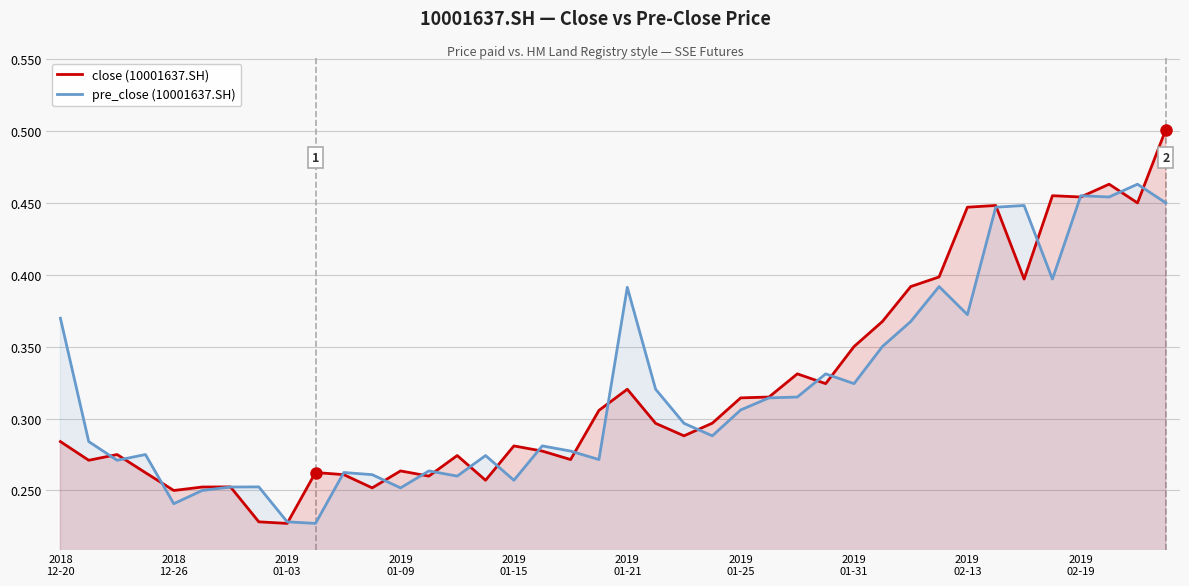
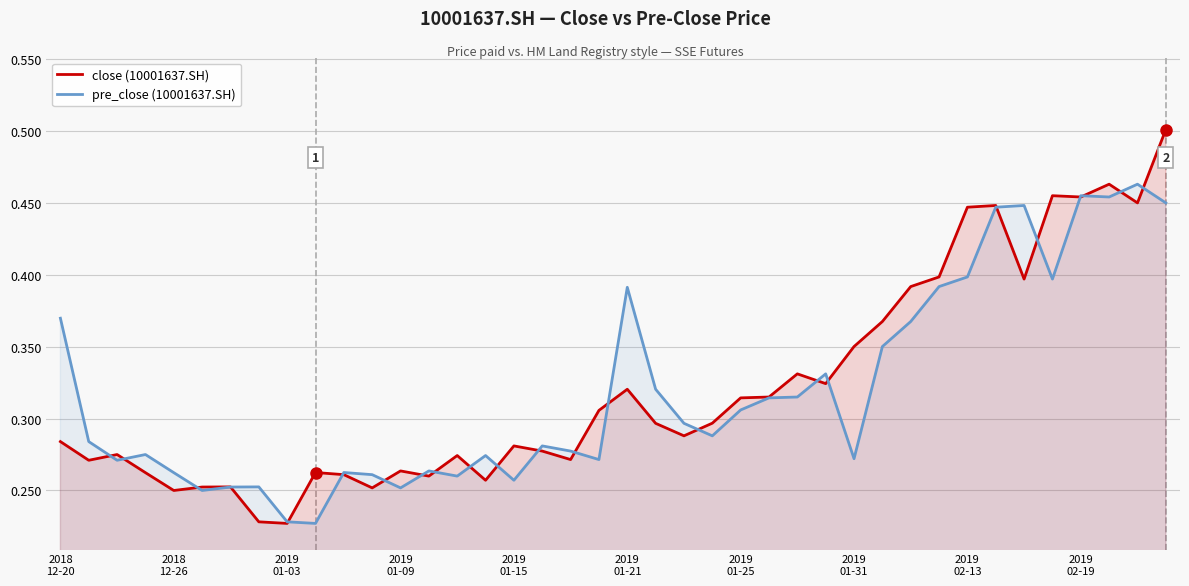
  {
    "pre_close (10001637.SH)": {
      "2018 12-20": 0.370,
-     "2018 12-26": 0.241,
+     "2018 12-26": 0.262,
      "2019 01-09": 0.252,
      "2019 01-15": 0.257,
      "2019 01-21": 0.391,
      "2019 01-25": 0.306,
-     "2019 01-31": 0.324,
-     "2019 02-13": 0.372
+     "2019 01-31": 0.272,
+     "2019 02-13": 0.399
    }
  }
